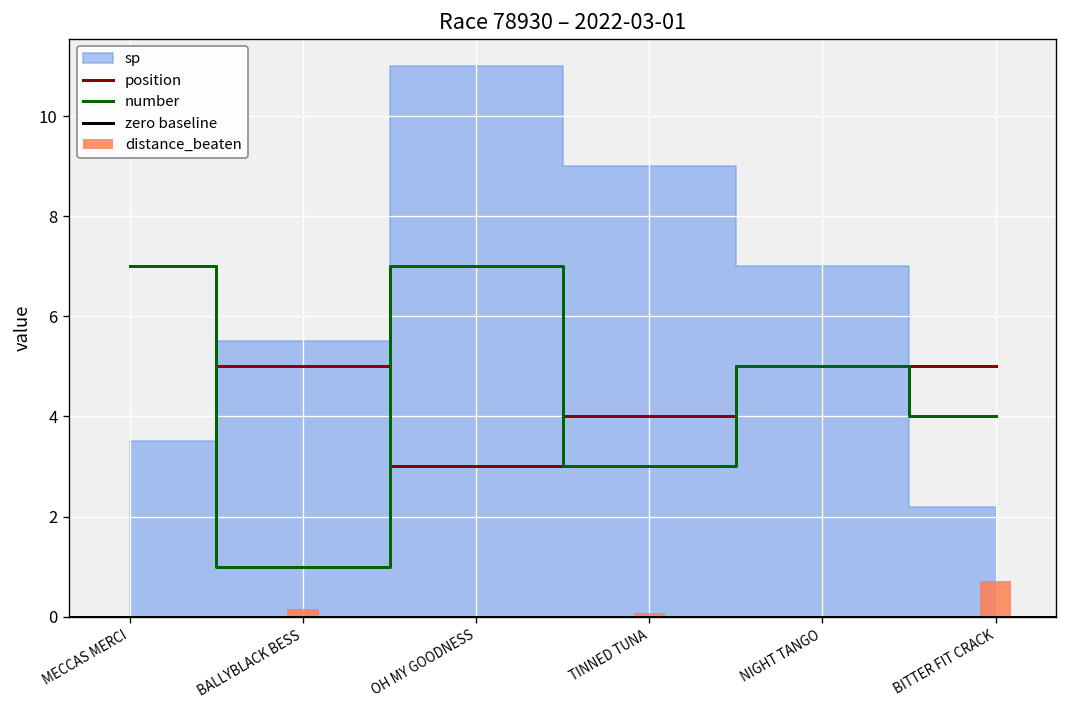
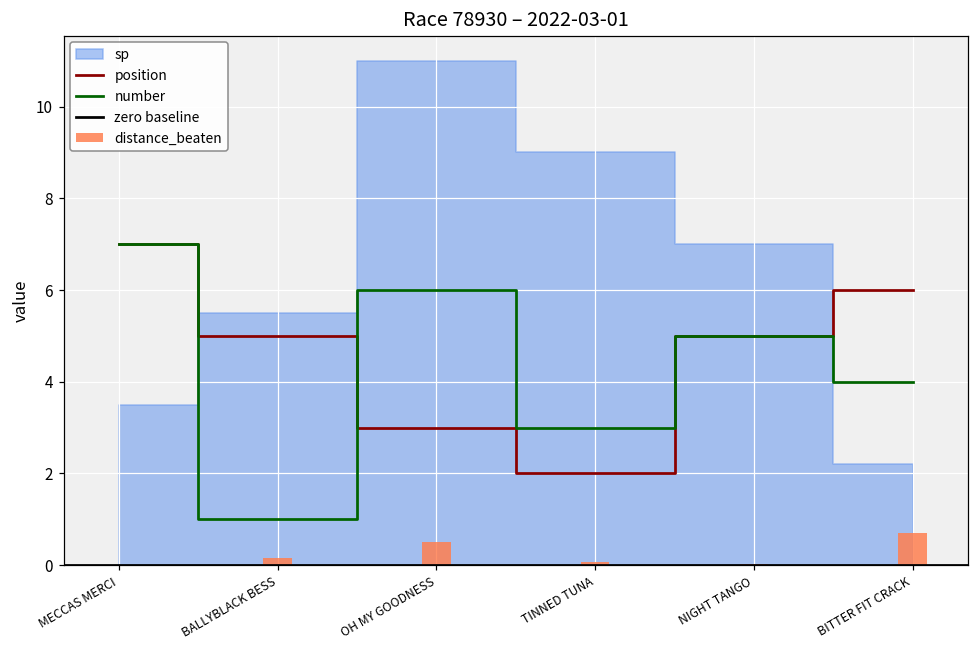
  {
    "distance_beaten": {
      "MECCAS MERCI": 0.0,
      "BALLYBLACK BESS": 0.2,
-     "OH MY GOODNESS": 0.0,
+     "OH MY GOODNESS": 0.5,
      "TINNED TUNA": 0.1,
      "BITTER FIT CRACK": 0.7
    },
    "position": {
      "BALLYBLACK BESS": 5,
      "OH MY GOODNESS": 3,
-     "TINNED TUNA": 4,
-     "BITTER FIT CRACK": 5
+     "TINNED TUNA": 2,
+     "BITTER FIT CRACK": 6
    },
    "number": {
      "BALLYBLACK BESS": 1,
-     "OH MY GOODNESS": 7,
+     "OH MY GOODNESS": 6,
      "TINNED TUNA": 3,
      "BITTER FIT CRACK": 4
    }
  }
